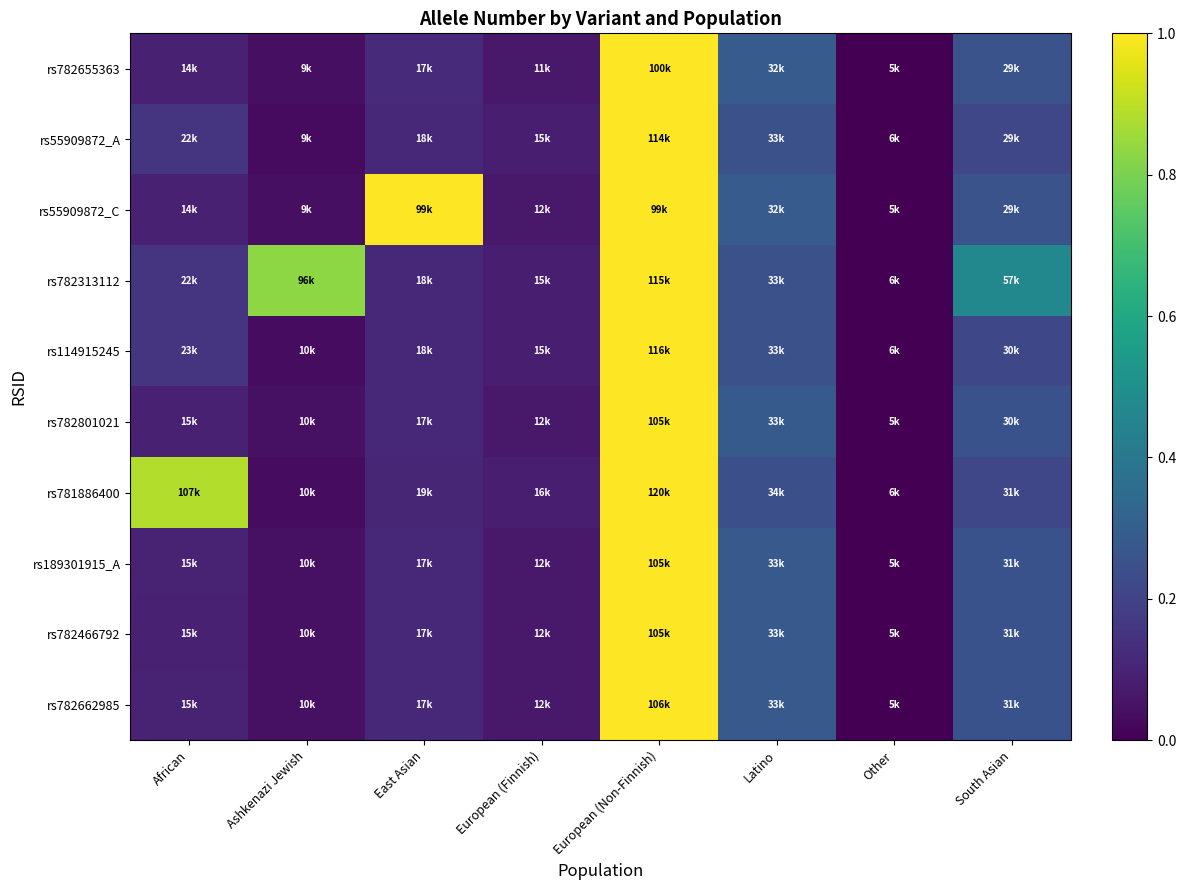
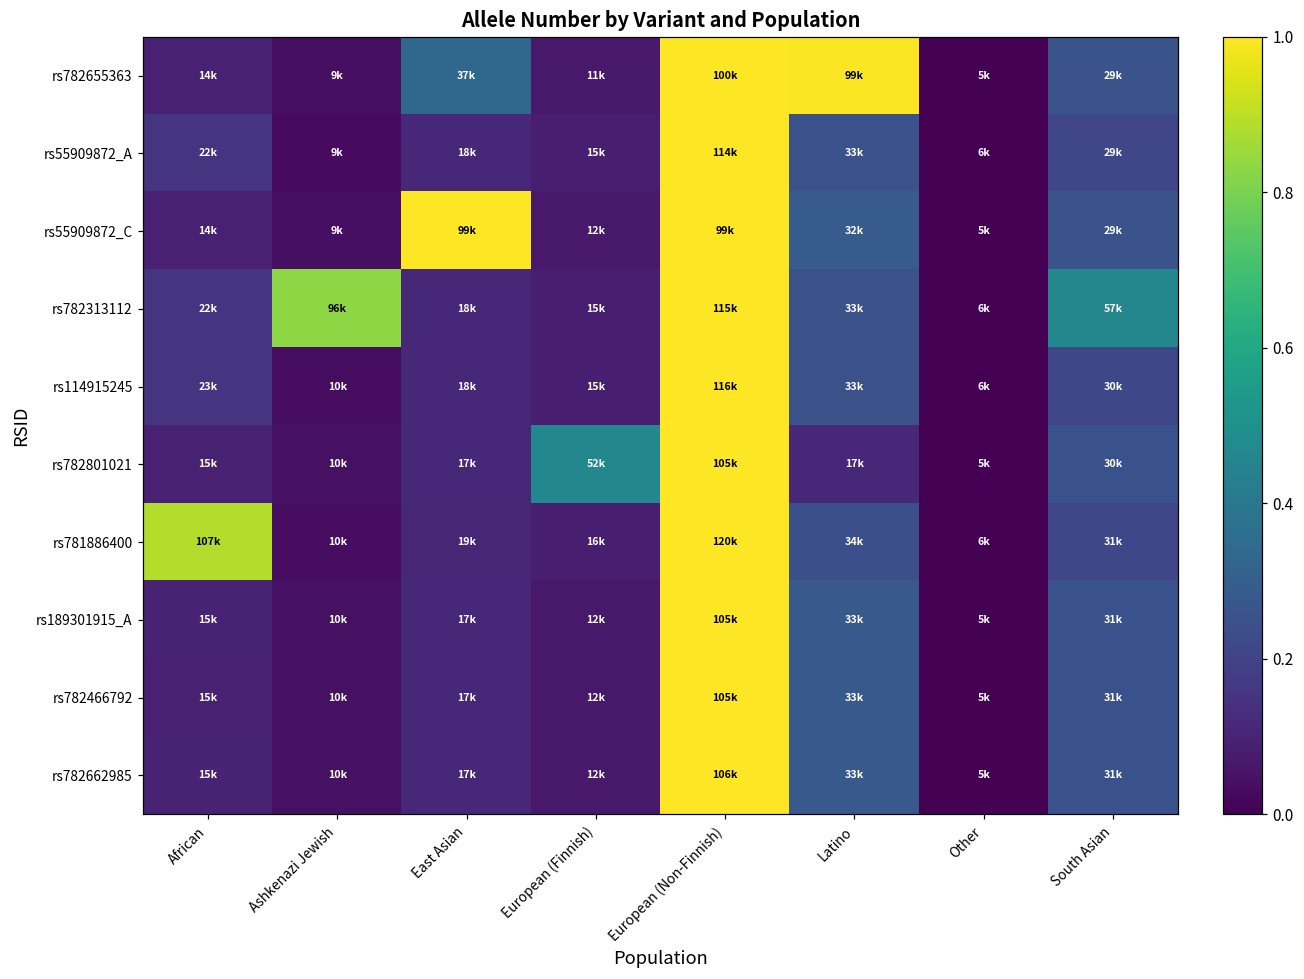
  {
    "rs782655363": {
      "African": "14k",
      "Ashkenazi Jewish": "9k",
-     "East Asian": "17k",
+     "East Asian": "37k",
      "European (Finnish)": "11k",
      "European (Non-Finnish)": "100k",
-     "Latino": "32k",
+     "Latino": "99k",
      "Other": "5k",
      "South Asian": "29k"
    },
    "rs55909872_A": {
      "African": "22k",
      "Ashkenazi Jewish": "9k",
      "East Asian": "18k",
      "European (Finnish)": "15k",
      "European (Non-Finnish)": "114k",
      "Latino": "33k",
      "Other": "6k",
      "South Asian": "29k"
    },
    "rs55909872_C": {
      "African": "14k",
      "Ashkenazi Jewish": "9k",
      "East Asian": "99k",
      "European (Finnish)": "12k",
      "European (Non-Finnish)": "99k",
      "Latino": "32k",
      "Other": "5k",
      "South Asian": "29k"
    },
    "rs782313112": {
      "African": "22k",
      "Ashkenazi Jewish": "96k",
      "East Asian": "18k",
      "European (Finnish)": "15k",
      "European (Non-Finnish)": "115k",
      "Latino": "33k",
      "Other": "6k",
      "South Asian": "57k"
    },
    "rs114915245": {
      "African": "23k",
      "Ashkenazi Jewish": "10k",
      "East Asian": "18k",
      "European (Finnish)": "15k",
      "European (Non-Finnish)": "116k",
      "Latino": "33k",
      "Other": "6k",
      "South Asian": "30k"
    },
    "rs782801021": {
      "African": "15k",
      "Ashkenazi Jewish": "10k",
      "East Asian": "17k",
-     "European (Finnish)": "12k",
+     "European (Finnish)": "52k",
      "European (Non-Finnish)": "105k",
-     "Latino": "33k",
+     "Latino": "17k",
      "Other": "5k",
      "South Asian": "30k"
    },
    "rs781886400": {
      "African": "107k",
      "Ashkenazi Jewish": "10k",
      "East Asian": "19k",
      "European (Finnish)": "16k",
      "European (Non-Finnish)": "120k",
      "Latino": "34k",
      "Other": "6k",
      "South Asian": "31k"
    },
    "rs189301915_A": {
      "African": "15k",
      "Ashkenazi Jewish": "10k",
      "East Asian": "17k",
      "European (Finnish)": "12k",
      "European (Non-Finnish)": "105k",
      "Latino": "33k",
      "Other": "5k",
      "South Asian": "31k"
    },
    "rs782466792": {
      "African": "15k",
      "Ashkenazi Jewish": "10k",
      "East Asian": "17k",
      "European (Finnish)": "12k",
      "European (Non-Finnish)": "105k",
      "Latino": "33k",
      "Other": "5k",
      "South Asian": "31k"
    },
    "rs782662985": {
      "African": "15k",
      "Ashkenazi Jewish": "10k",
      "East Asian": "17k",
      "European (Finnish)": "12k",
      "European (Non-Finnish)": "106k",
      "Latino": "33k",
      "Other": "5k",
      "South Asian": "31k"
    }
  }
